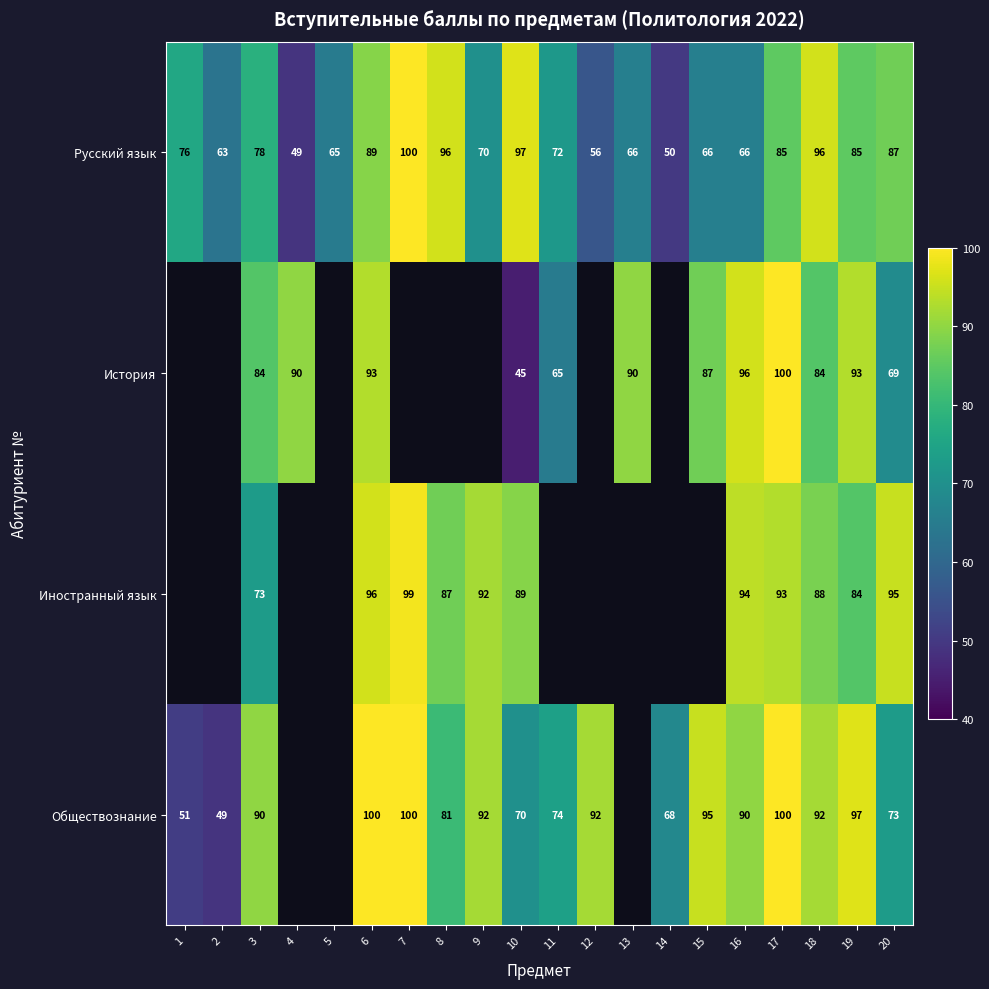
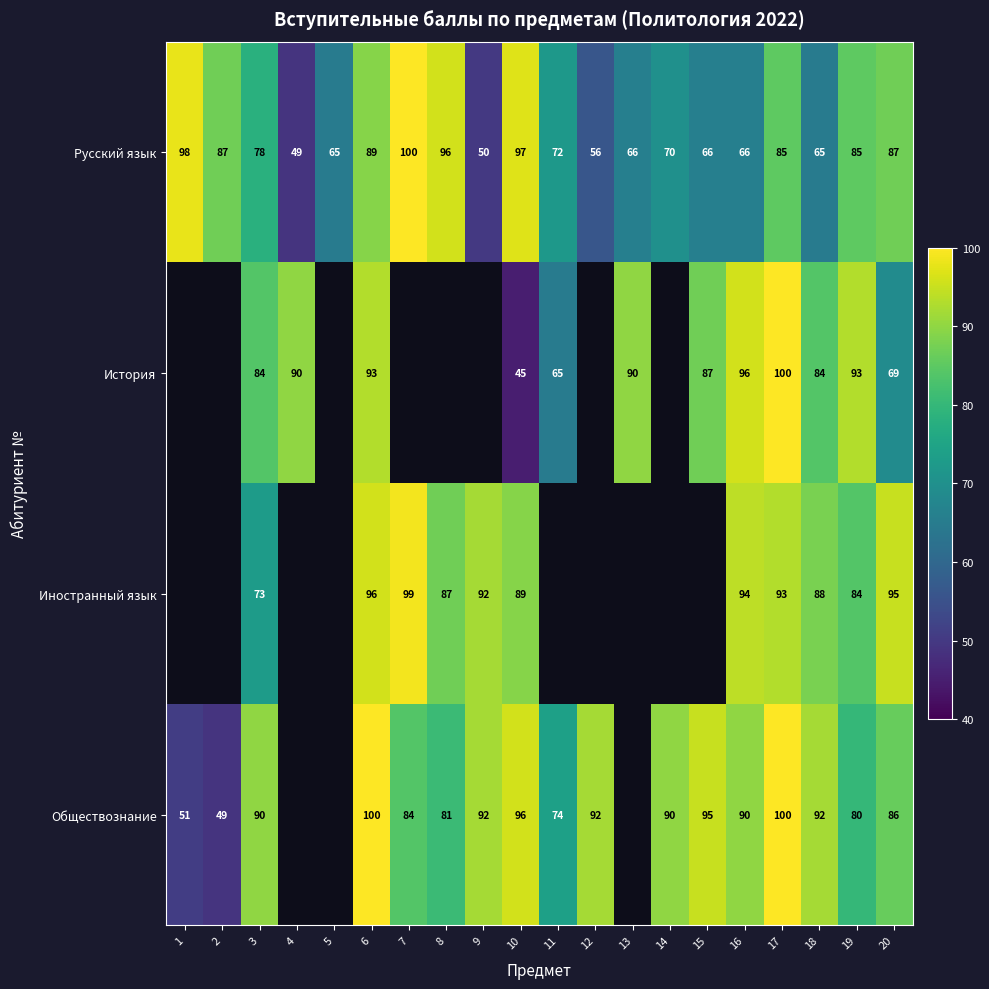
  {
    "Русский язык": {
-     "1": 76,
-     "2": 63,
+     "1": 98,
+     "2": 87,
      "3": 78,
      "4": 49,
      "5": 65,
      "6": 89,
      "7": 100,
      "8": 96,
-     "9": 70,
+     "9": 50,
      "10": 97,
      "11": 72,
      "12": 56,
      "13": 66,
-     "14": 50,
+     "14": 70,
      "15": 66,
      "16": 66,
      "17": 85,
-     "18": 96,
+     "18": 65,
      "19": 85,
      "20": 87
    },
    "История": {
      "3": 84,
      "4": 90,
      "6": 93,
      "10": 45,
      "11": 65,
      "13": 90,
      "15": 87,
      "16": 96,
      "17": 100,
      "18": 84,
      "19": 93,
      "20": 69
    },
    "Иностранный язык": {
      "3": 73,
      "6": 96,
      "7": 99,
      "8": 87,
      "9": 92,
      "10": 89,
      "16": 94,
      "17": 93,
      "18": 88,
      "19": 84,
      "20": 95
    },
    "Обществознание": {
      "1": 51,
      "2": 49,
      "3": 90,
      "6": 100,
-     "7": 100,
+     "7": 84,
      "8": 81,
      "9": 92,
-     "10": 70,
+     "10": 96,
      "11": 74,
      "12": 92,
-     "14": 68,
+     "14": 90,
      "15": 95,
      "16": 90,
      "17": 100,
      "18": 92,
-     "19": 97,
-     "20": 73
+     "19": 80,
+     "20": 86
    }
  }
